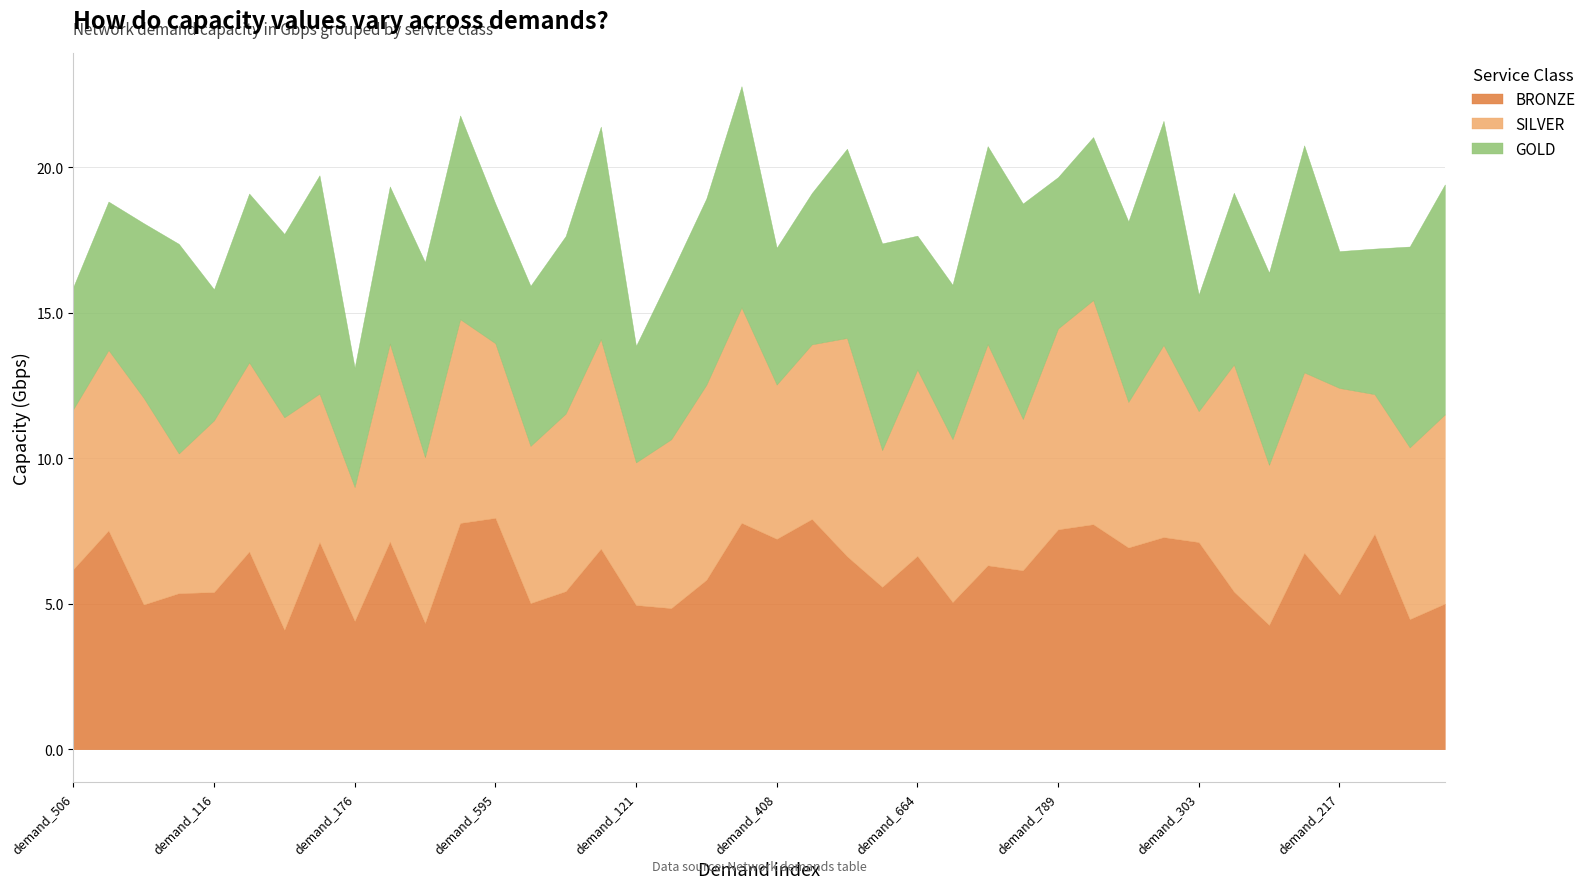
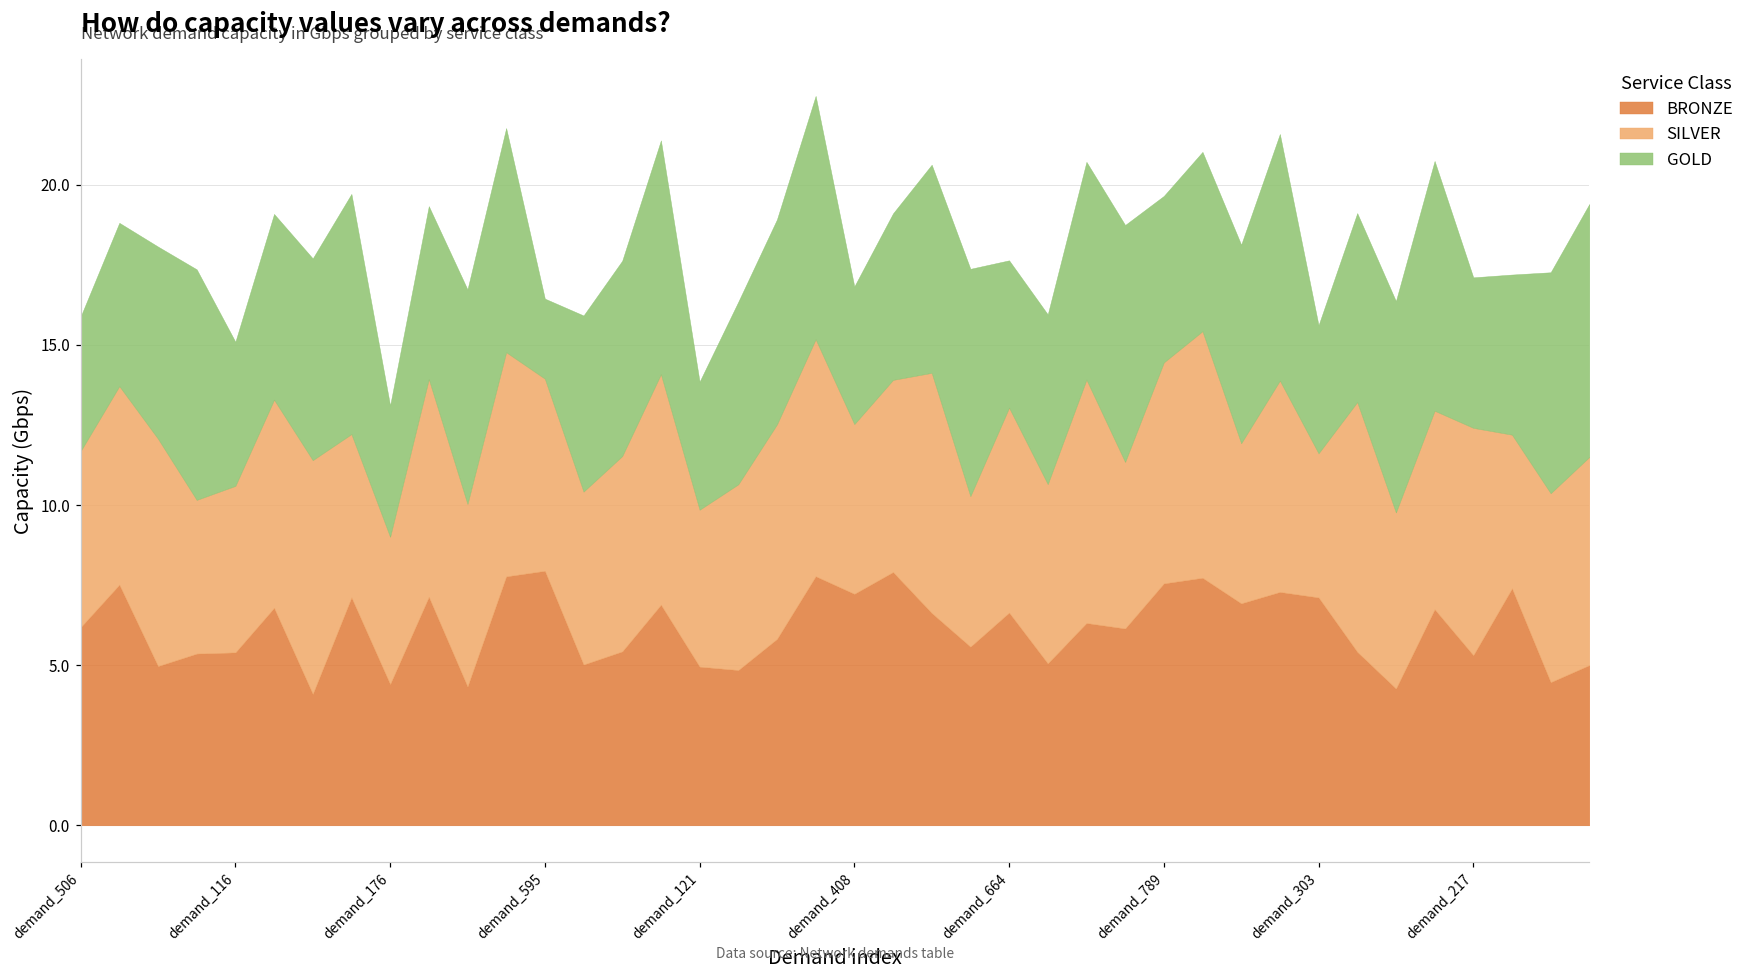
  {
    "BRONZE": {
      "demand_506": 6.2,
      "demand_116": 5.4,
      "demand_176": 4.4,
      "demand_595": 7.9,
      "demand_121": 5.0,
      "demand_408": 7.2,
      "demand_664": 6.6,
      "demand_789": 7.6,
      "demand_303": 7.1,
      "demand_217": 5.3
    },
    "SILVER": {
      "demand_506": 5.5,
-     "demand_116": 5.9,
+     "demand_116": 5.2,
      "demand_176": 4.6,
      "demand_595": 6.0,
      "demand_121": 4.9,
      "demand_408": 5.3,
      "demand_664": 6.4,
      "demand_789": 6.9,
      "demand_303": 4.5,
      "demand_217": 7.1
    },
    "GOLD": {
      "demand_506": 4.2,
      "demand_116": 4.5,
      "demand_176": 4.1,
-     "demand_595": 4.8,
+     "demand_595": 2.5,
      "demand_121": 4.0,
-     "demand_408": 4.7,
+     "demand_408": 4.3,
      "demand_664": 4.6,
      "demand_789": 5.2,
      "demand_303": 4.0,
      "demand_217": 4.7
    }
  }
